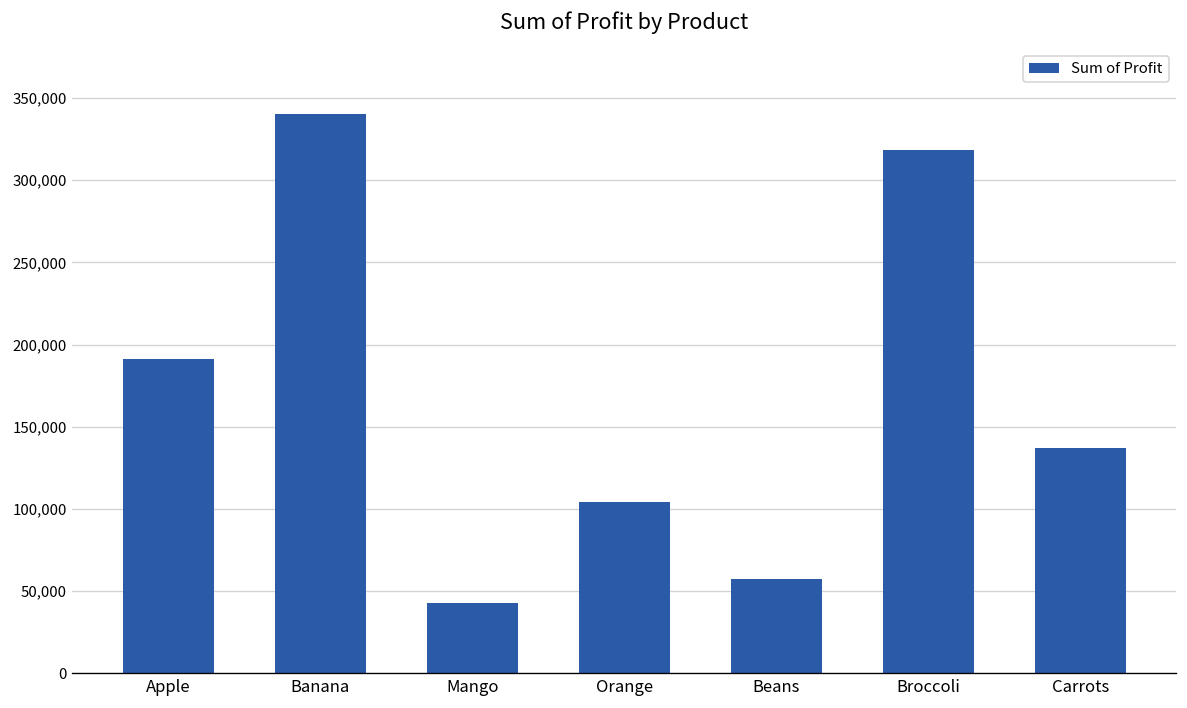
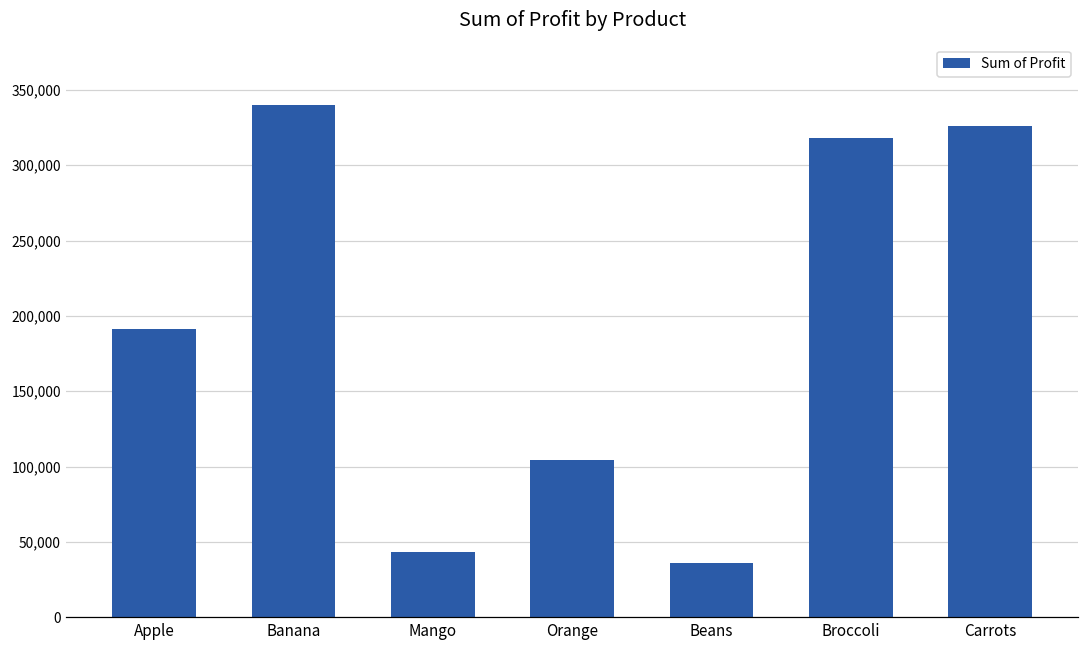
  {
    "Apple": "191,000",
    "Banana": "340,000",
    "Mango": "43,000",
    "Orange": "104,000",
-   "Beans": "57,000",
+   "Beans": "36,000",
    "Broccoli": "318,000",
-   "Carrots": "137,000"
+   "Carrots": "326,000"
  }
